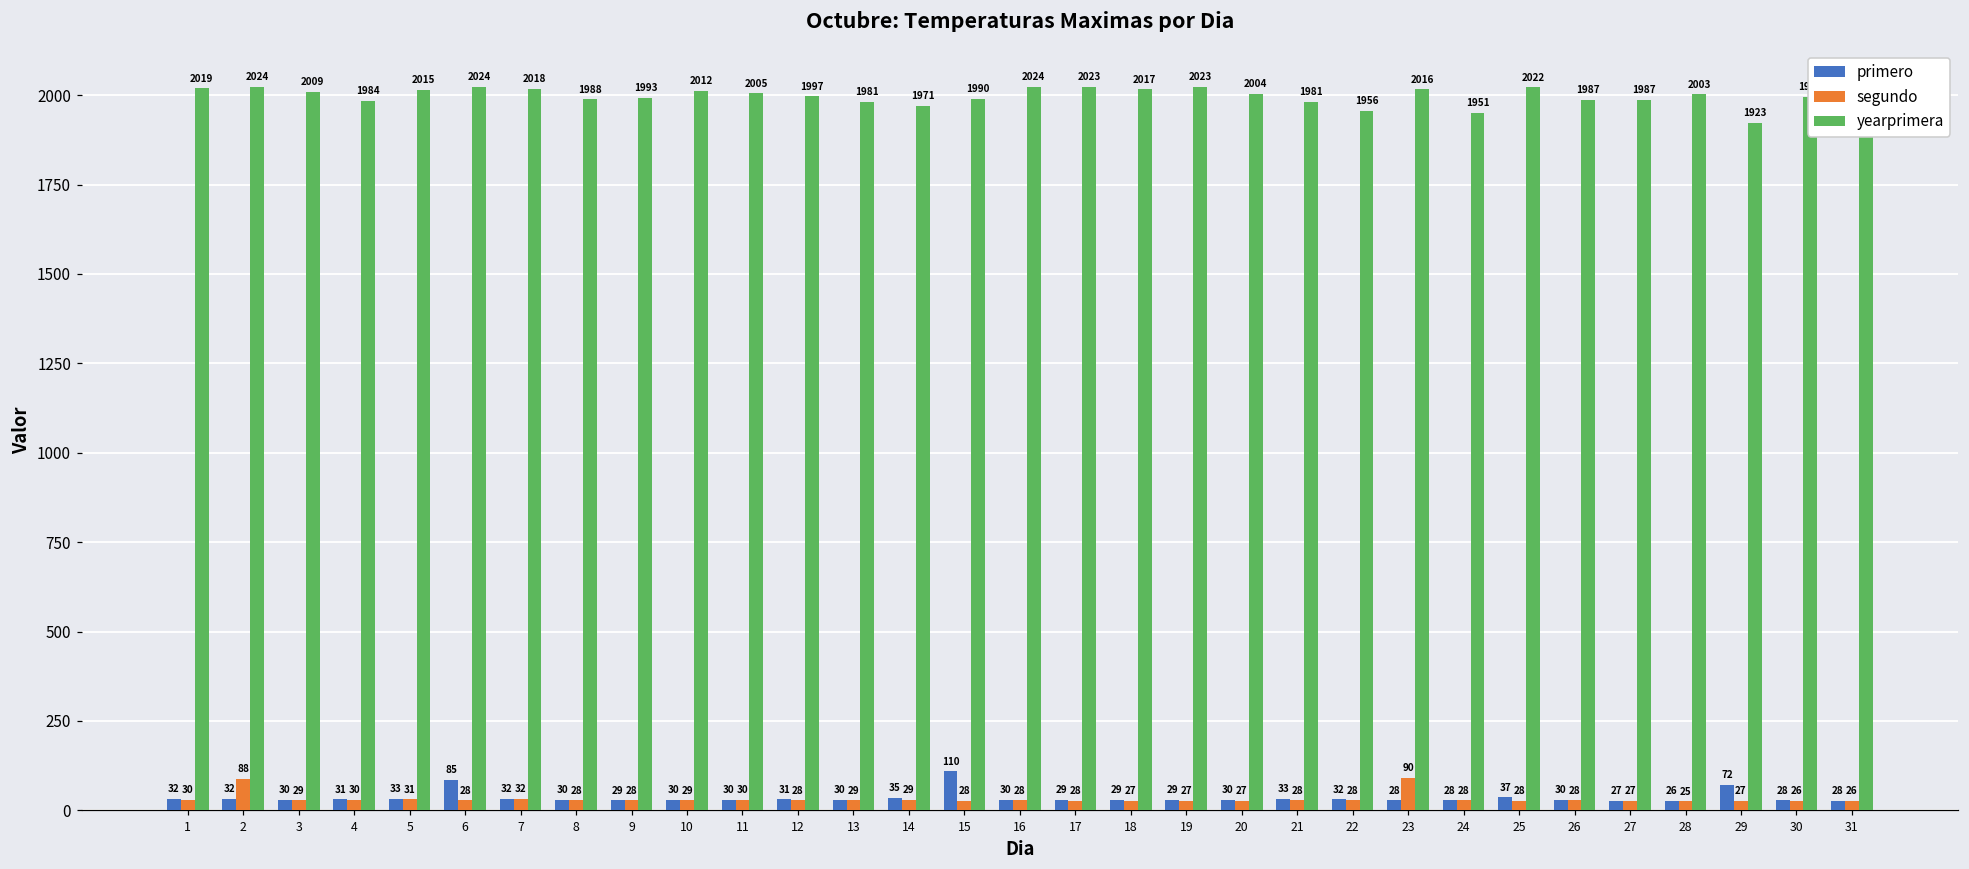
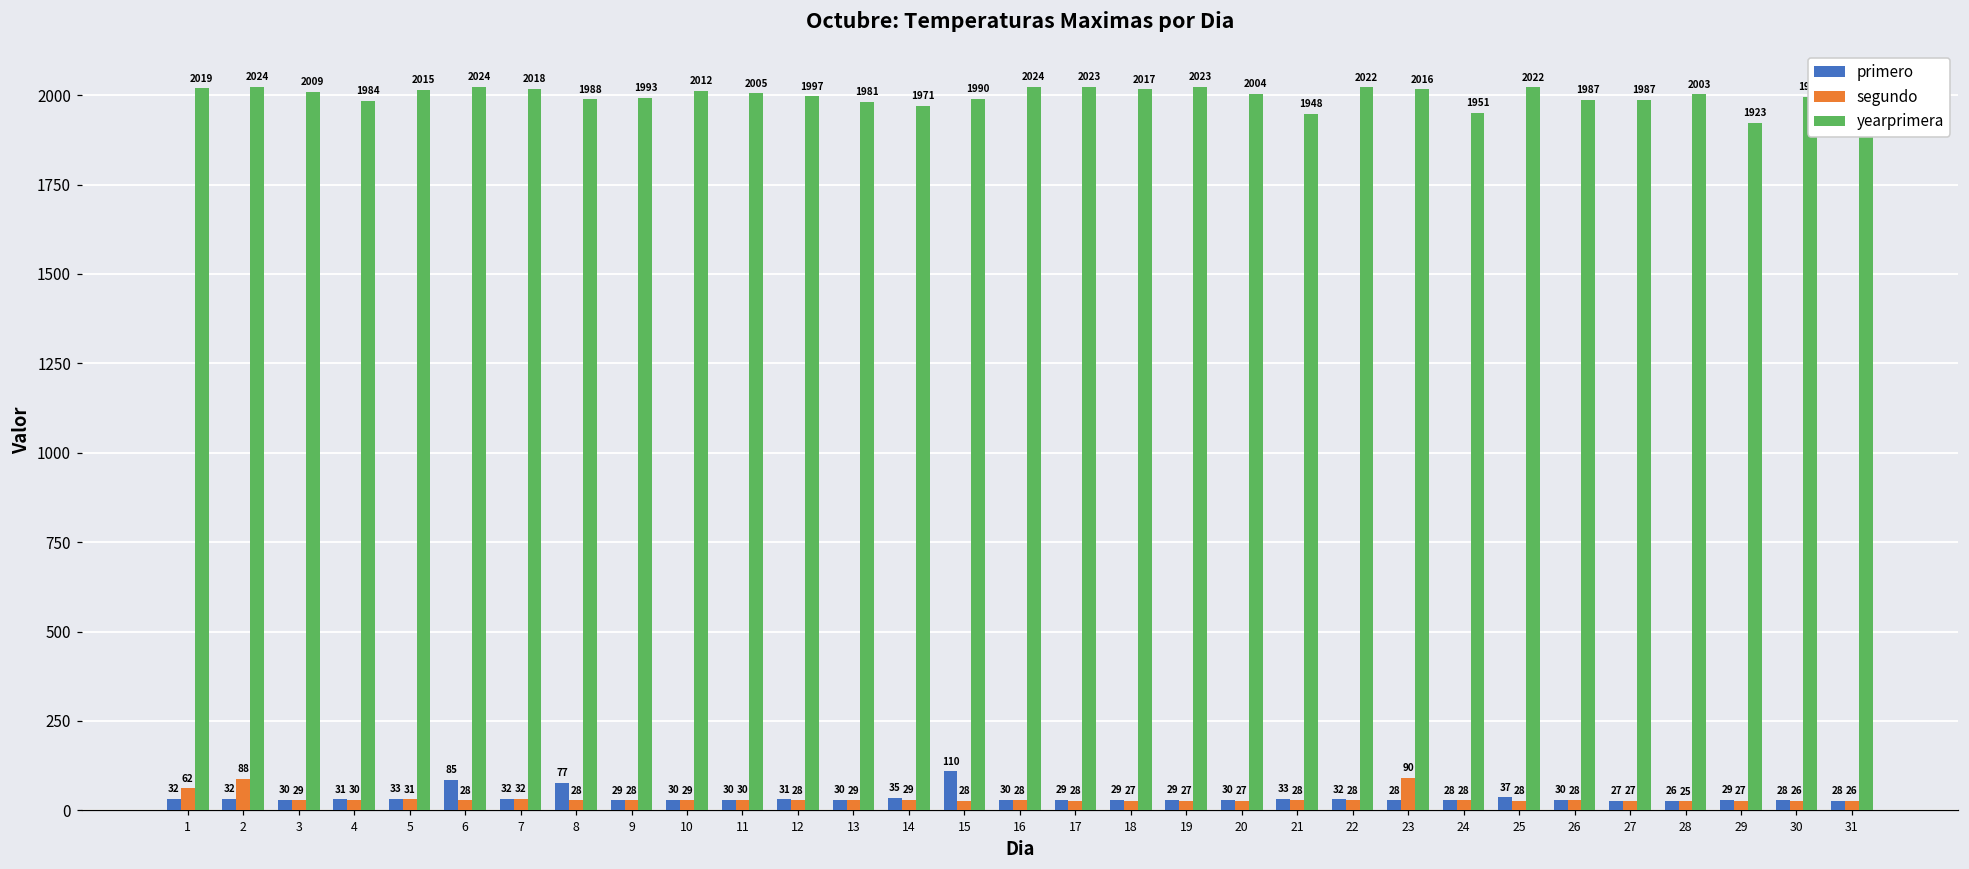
  {
    "primero": {
      "1": 32,
      "2": 32,
      "3": 30,
      "4": 31,
      "5": 33,
      "6": 85,
      "7": 32,
-     "8": 30,
+     "8": 77,
      "9": 29,
      "10": 30,
      "11": 30,
      "12": 31,
      "13": 30,
      "14": 35,
      "15": 110,
      "16": 30,
      "17": 29,
      "18": 29,
      "19": 29,
      "20": 30,
      "21": 33,
      "22": 32,
      "23": 28,
      "24": 28,
      "25": 37,
      "26": 30,
      "27": 27,
      "28": 26,
-     "29": 72,
+     "29": 29,
      "30": 28,
      "31": 28
    },
    "segundo": {
-     "1": 30,
+     "1": 62,
      "2": 88,
      "3": 29,
      "4": 30,
      "5": 31,
      "6": 28,
      "7": 32,
      "8": 28,
      "9": 28,
      "10": 29,
      "11": 30,
      "12": 28,
      "13": 29,
      "14": 29,
      "15": 28,
      "16": 28,
      "17": 28,
      "18": 27,
      "19": 27,
      "20": 27,
      "21": 28,
      "22": 28,
      "23": 90,
      "24": 28,
      "25": 28,
      "26": 28,
      "27": 27,
      "28": 25,
      "29": 27,
      "30": 26,
      "31": 26
    },
    "yearprimera": {
      "1": 2019,
      "2": 2024,
      "3": 2009,
      "4": 1984,
      "5": 2015,
      "6": 2024,
      "7": 2018,
      "8": 1988,
      "9": 1993,
      "10": 2012,
      "11": 2005,
      "12": 1997,
      "13": 1981,
      "14": 1971,
      "15": 1990,
      "16": 2024,
      "17": 2023,
      "18": 2017,
      "19": 2023,
      "20": 2004,
-     "21": 1981,
-     "22": 1956,
+     "21": 1948,
+     "22": 2022,
      "23": 2016,
      "24": 1951,
      "25": 2022,
      "26": 1987,
      "27": 1987,
      "28": 2003,
      "29": 1923
    }
  }
